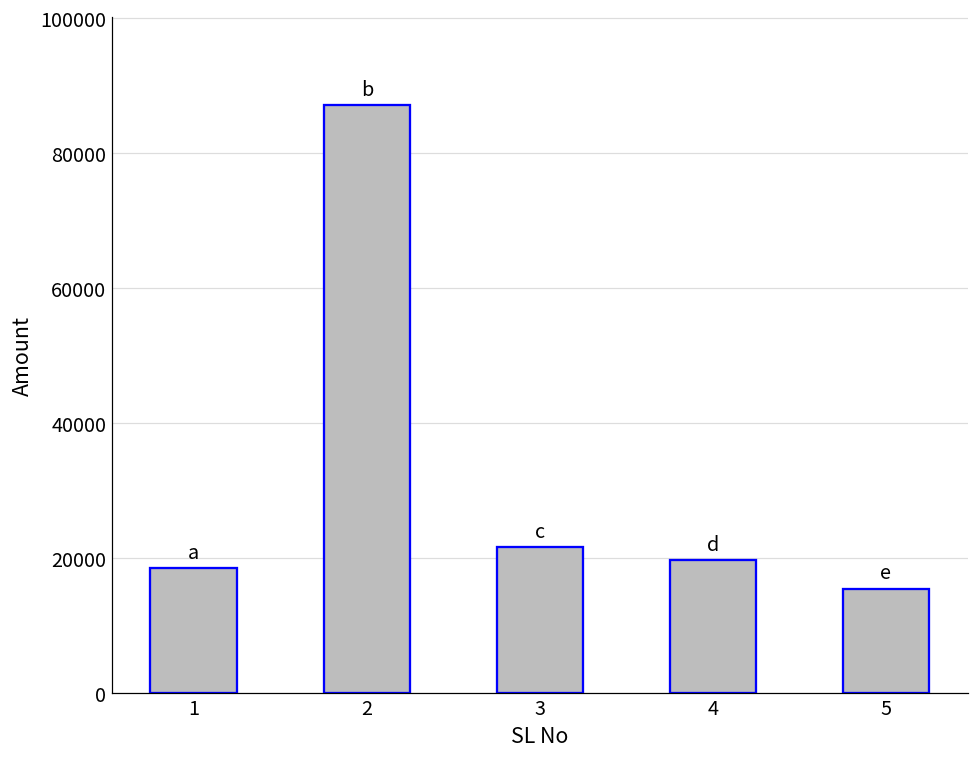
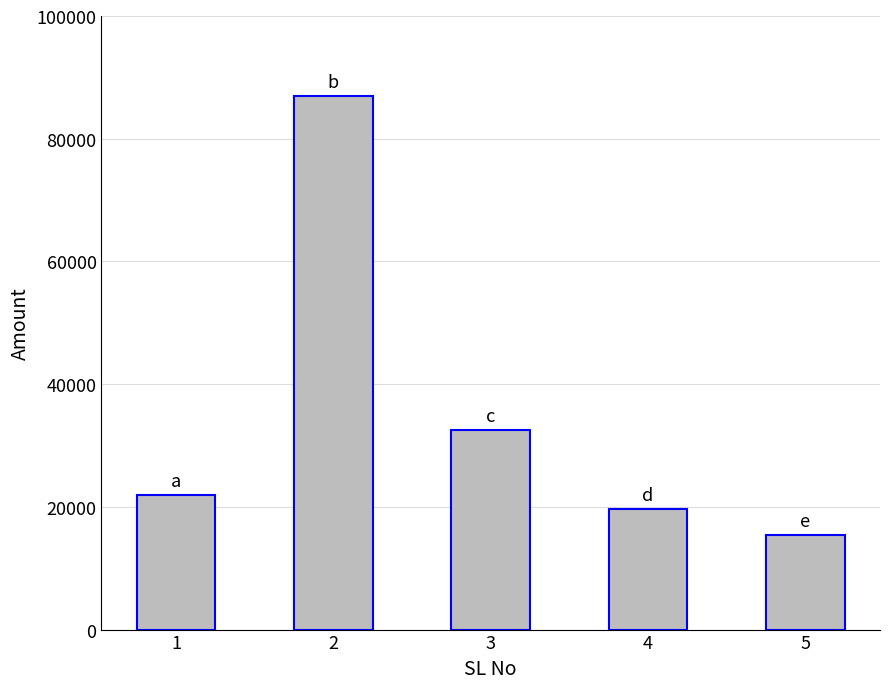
  {
-   "1": 18000,
+   "1": 22000,
    "2": 87000,
-   "3": 22000,
+   "3": 33000,
    "4": 20000,
    "5": 15000
  }
